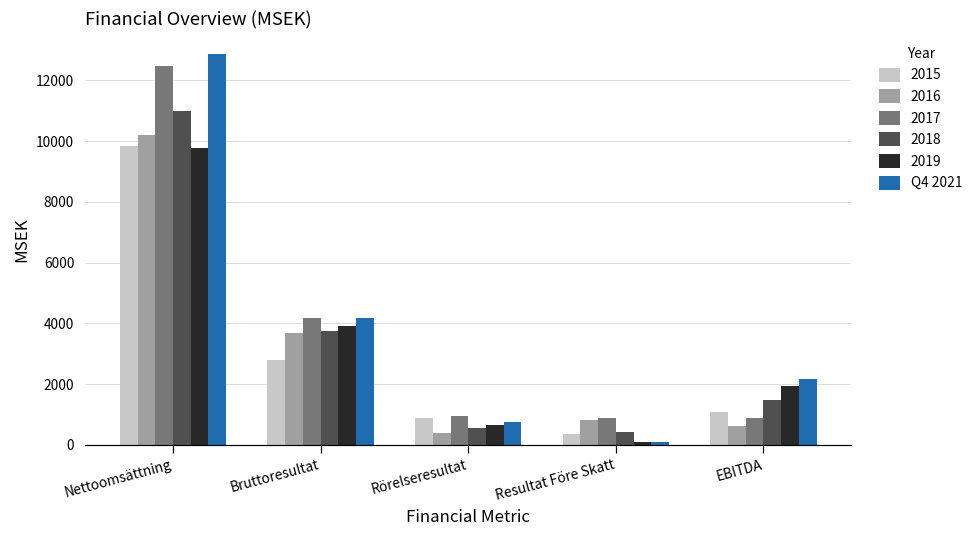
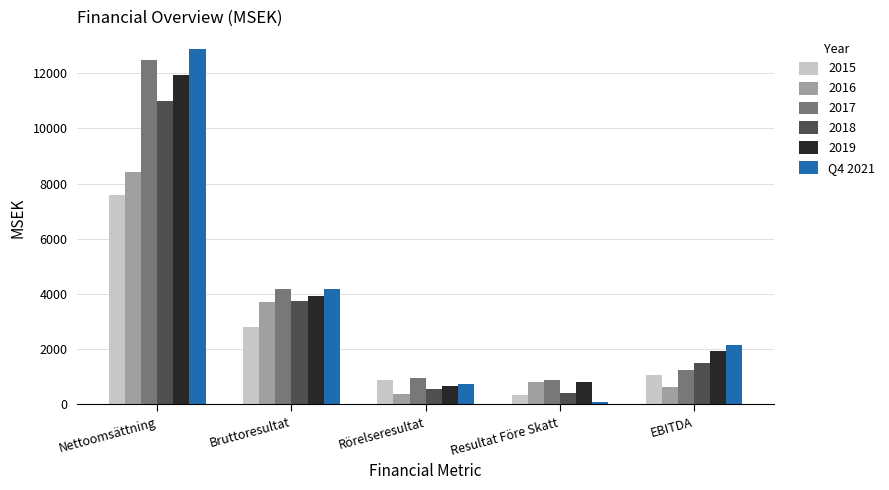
  {
    "2015": {
-     "Nettoomsättning": 9800,
+     "Nettoomsättning": 7600,
      "Bruttoresultat": 2800,
      "Rörelseresultat": 900,
      "Resultat Före Skatt": 400,
      "EBITDA": 1100
    },
    "2016": {
-     "Nettoomsättning": 10200,
+     "Nettoomsättning": 8400,
      "Bruttoresultat": 3700,
      "Rörelseresultat": 400,
      "Resultat Före Skatt": 800,
      "EBITDA": 600
    },
    "2017": {
      "Nettoomsättning": 12500,
      "Bruttoresultat": 4200,
      "Rörelseresultat": 1000,
      "Resultat Före Skatt": 900,
-     "EBITDA": 900
+     "EBITDA": 1200
    },
    "2018": {
      "Nettoomsättning": 11000,
      "Bruttoresultat": 3700,
      "Rörelseresultat": 600,
      "Resultat Före Skatt": 400,
      "EBITDA": 1500
    },
    "2019": {
-     "Nettoomsättning": 9800,
+     "Nettoomsättning": 11900,
      "Bruttoresultat": 3900,
      "Rörelseresultat": 700,
-     "Resultat Före Skatt": 100,
+     "Resultat Före Skatt": 800,
      "EBITDA": 1900
    },
    "Q4 2021": {
      "Nettoomsättning": 12900,
      "Bruttoresultat": 4200,
      "Rörelseresultat": 800,
      "Resultat Före Skatt": 100,
      "EBITDA": 2200
    }
  }
